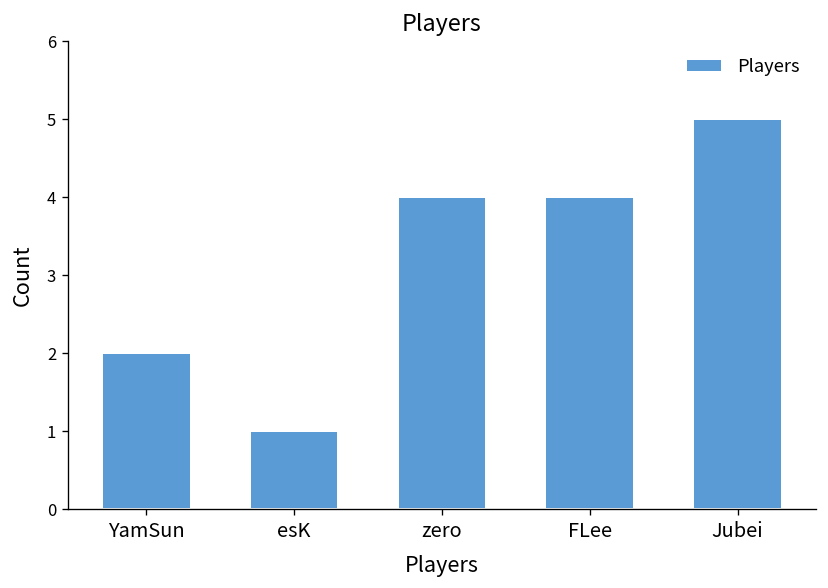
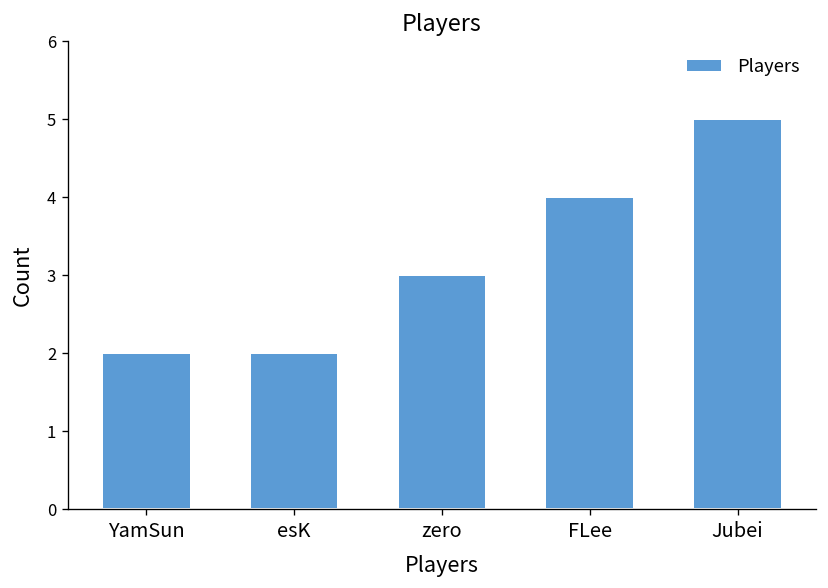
  {
    "YamSun": 2,
-   "esK": 1,
-   "zero": 4,
+   "esK": 2,
+   "zero": 3,
    "FLee": 4,
    "Jubei": 5
  }
